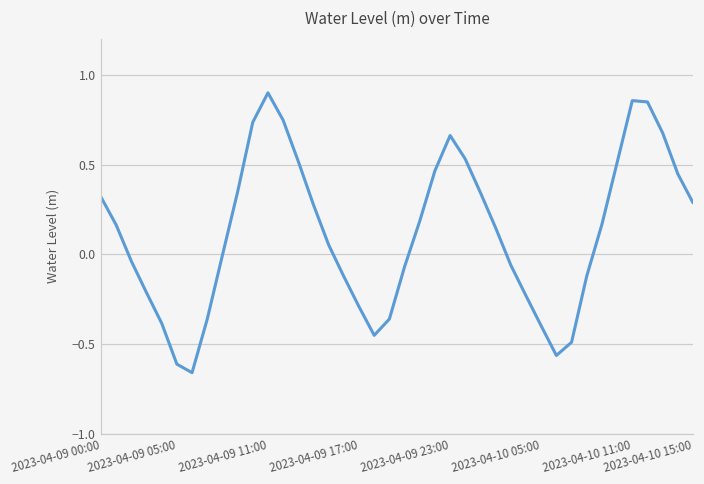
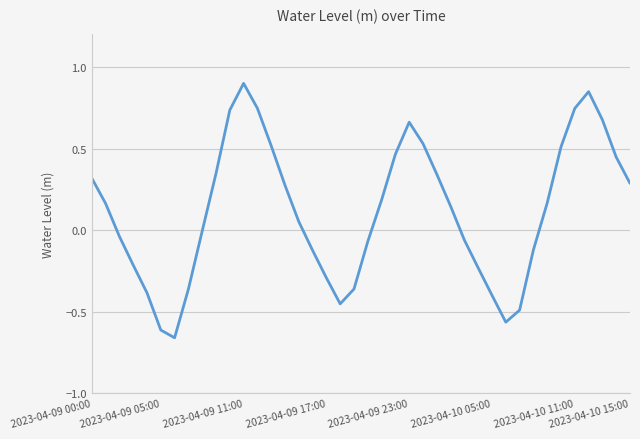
  {
    "2023-04-09 00:00": 0.32,
    "2023-04-09 05:00": -0.61,
    "2023-04-09 11:00": 0.90,
    "2023-04-09 17:00": -0.29,
    "2023-04-09 23:00": 0.66,
    "2023-04-10 05:00": -0.40,
-   "2023-04-10 11:00": 0.86,
+   "2023-04-10 11:00": 0.75,
    "2023-04-10 15:00": 0.29
  }
